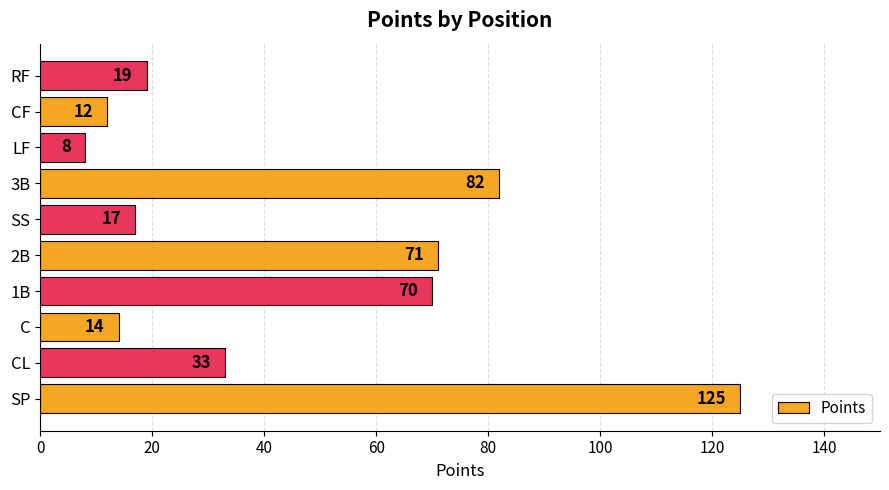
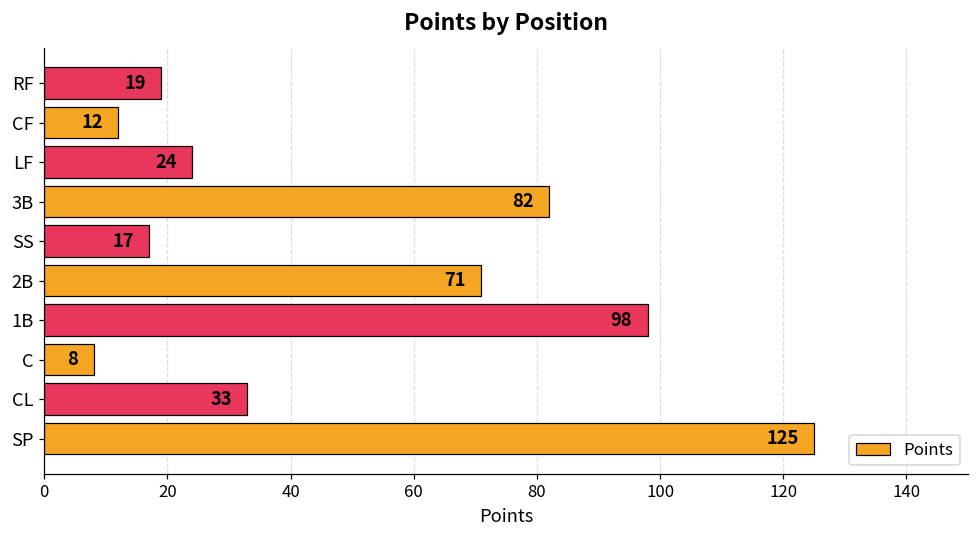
  {
    "RF": 19,
    "CF": 12,
-   "LF": 8,
+   "LF": 24,
    "3B": 82,
    "SS": 17,
    "2B": 71,
-   "1B": 70,
-   "C": 14,
+   "1B": 98,
+   "C": 8,
    "CL": 33,
    "SP": 125
  }
